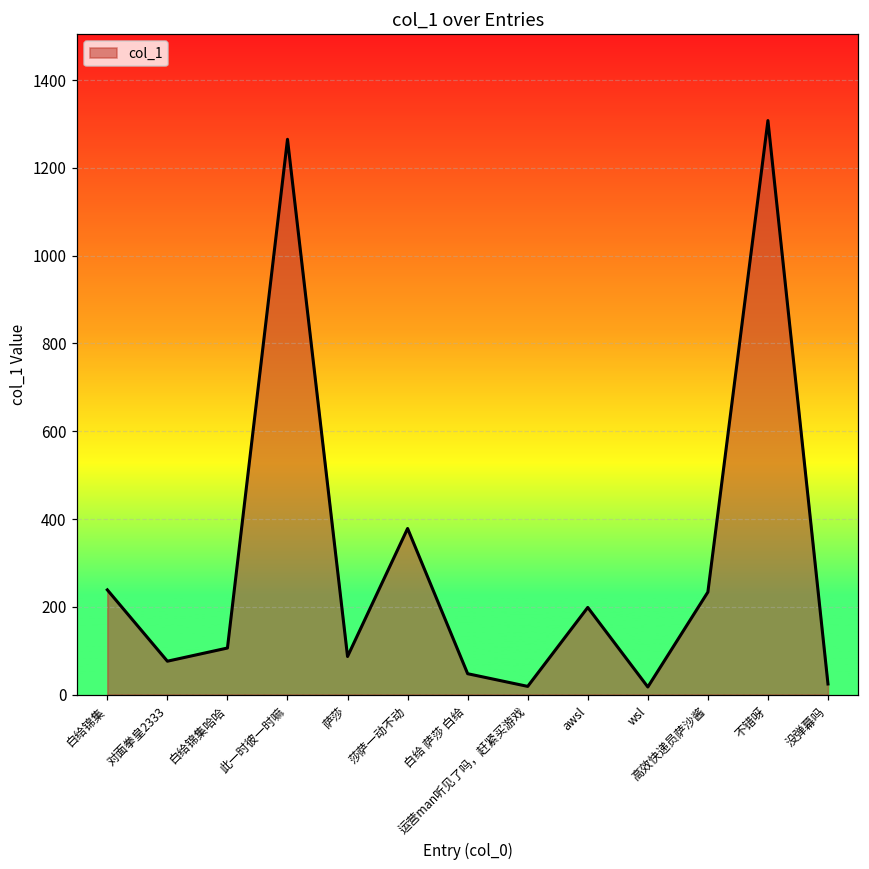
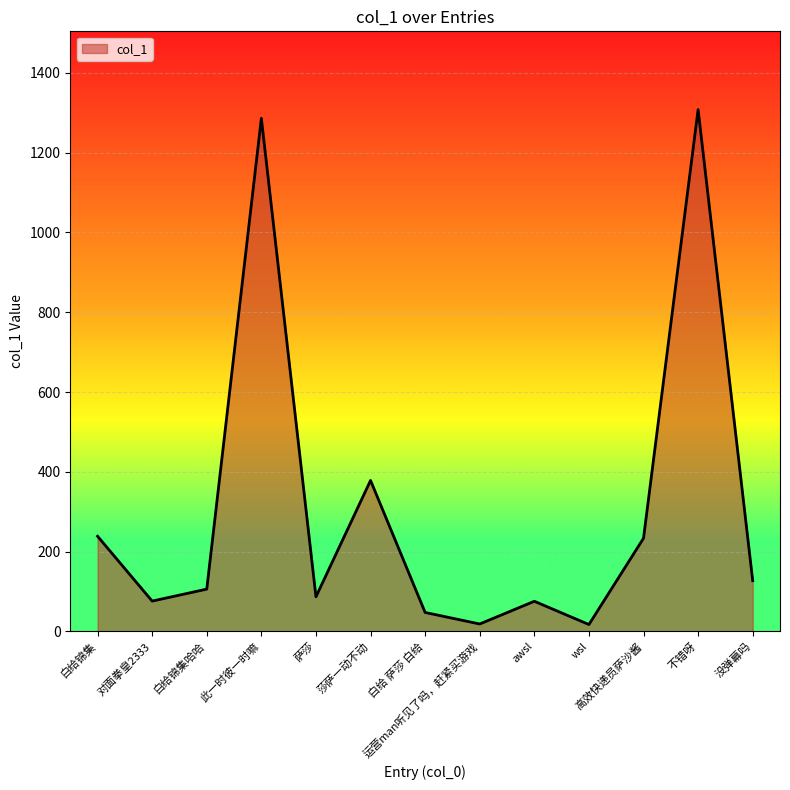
  {
    "白给锦集": 240,
    "对面拳皇2333": 80,
    "白给锦集哈哈": 110,
-   "此一时彼一时嘛": 1270,
+   "此一时彼一时嘛": 1290,
    "萨莎": 90,
    "莎萨一动不动": 380,
    "白给 萨莎 白给": 50,
    "运营man听见了吗，赶紧买游戏": 20,
-   "awsl": 200,
+   "awsl": 80,
    "wsl": 20,
    "高效快递员萨沙酱": 230,
    "不错呀": 1310,
-   "没弹幕吗": 20
+   "没弹幕吗": 130
  }
